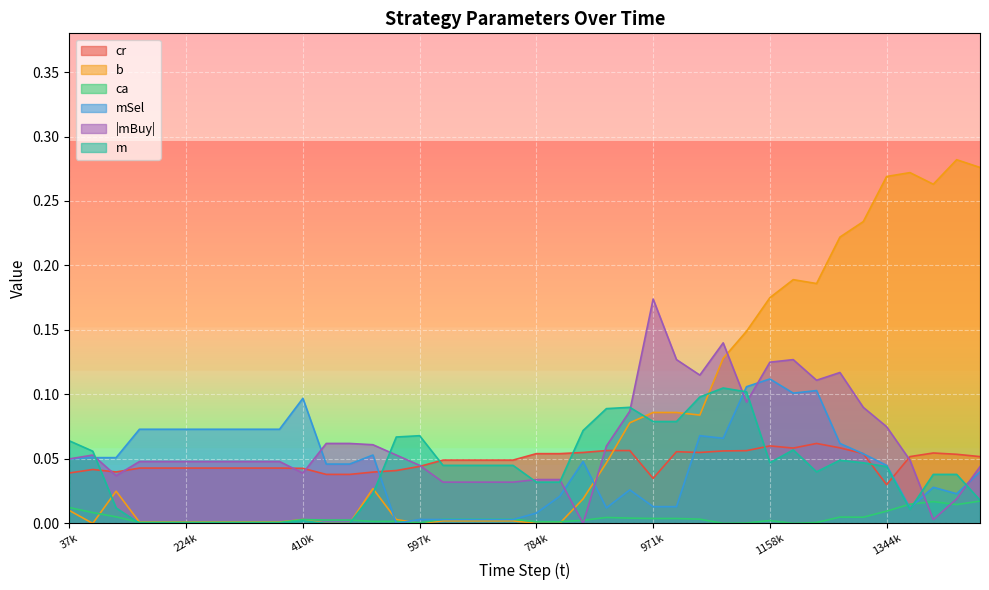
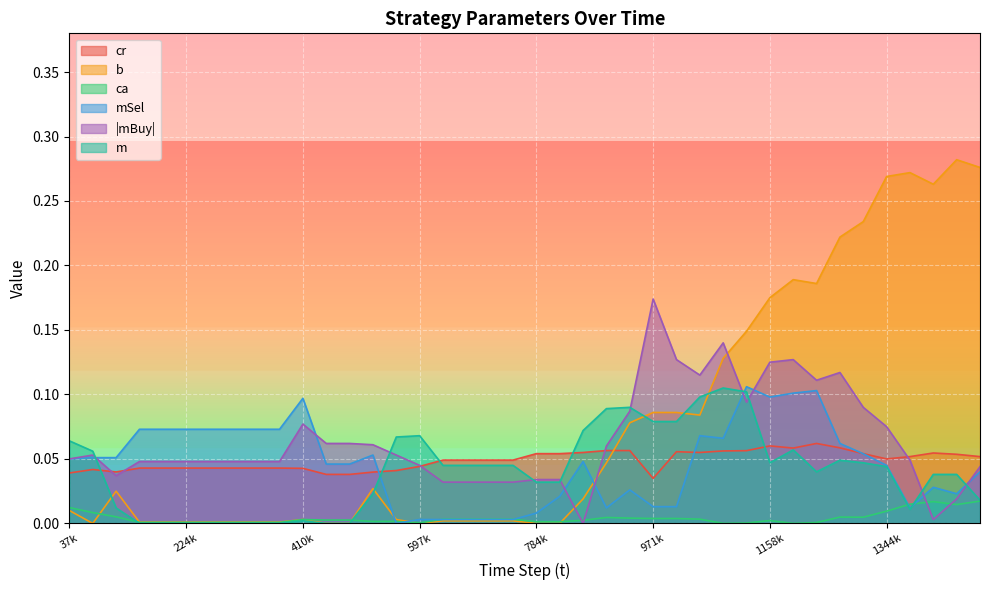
  {
    "cr": {
      "37k": 0.04,
      "224k": 0.043,
      "410k": 0.043,
      "784k": 0.054,
      "971k": 0.035,
      "1158k": 0.06,
-     "1344k": 0.03
+     "1344k": 0.05
    },
    "b": {
      "37k": 0.010,
      "971k": 0.086,
      "1158k": 0.175,
      "1344k": 0.269
    },
    "mSel": {
      "224k": 0.073,
      "410k": 0.097,
      "597k": 0.003,
      "784k": 0.008,
      "971k": 0.013,
-     "1158k": 0.112
+     "1158k": 0.098
    },
    "|mBuy|": {
      "224k": 0.048,
-     "410k": 0.039,
+     "410k": 0.077,
      "971k": 0.174,
      "1158k": 0.125,
      "1344k": 0.075
    }
  }
